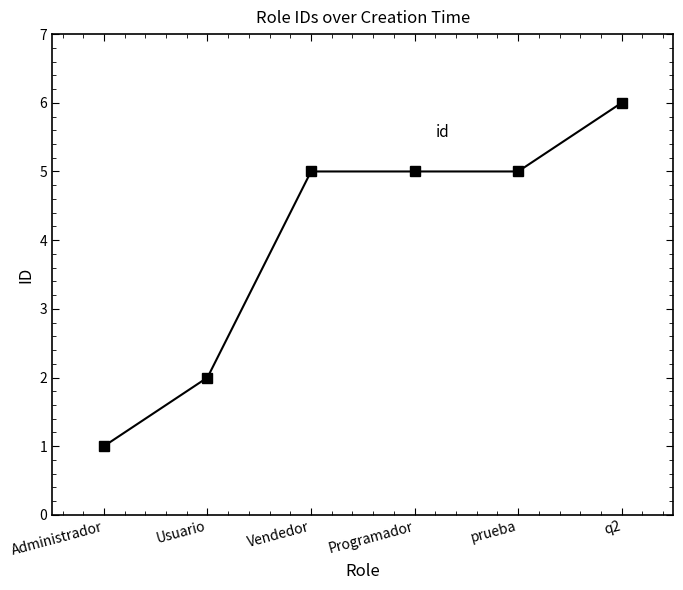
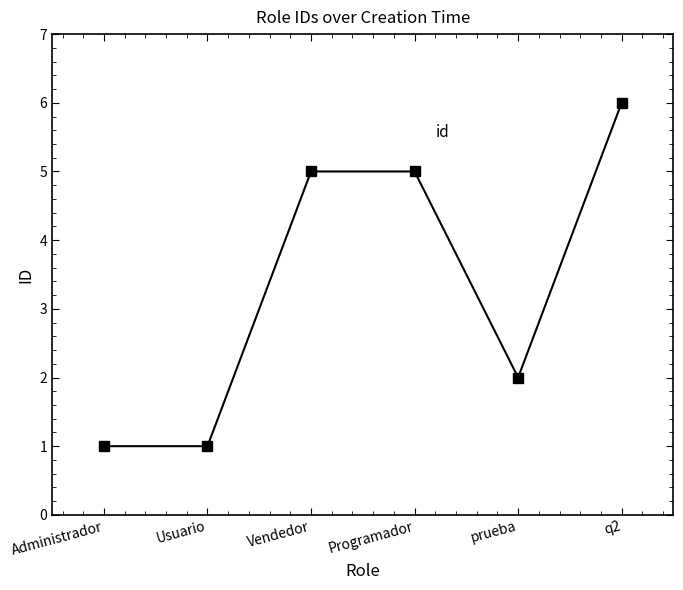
  {
    "Administrador": 1,
-   "Usuario": 2,
+   "Usuario": 1,
    "Vendedor": 5,
    "Programador": 5,
-   "prueba": 5,
+   "prueba": 2,
    "q2": 6
  }
